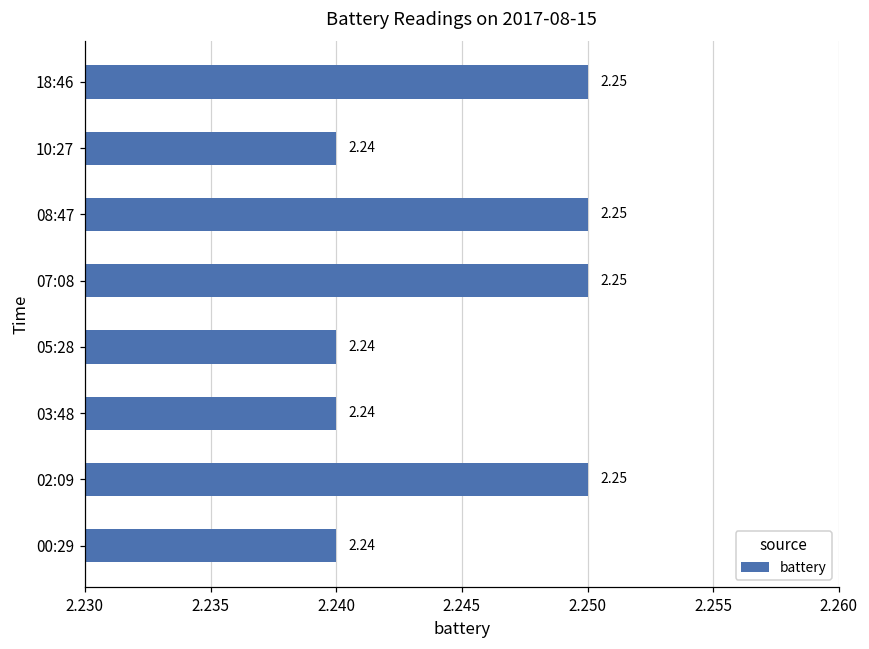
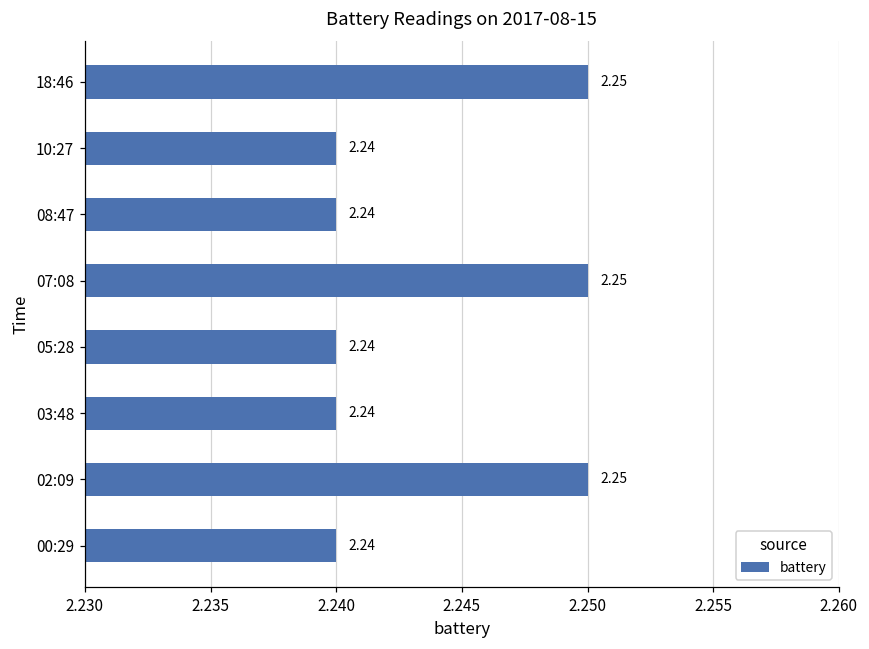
  {
    "18:46": 2.25,
    "10:27": 2.24,
-   "08:47": 2.25,
+   "08:47": 2.24,
    "07:08": 2.25,
    "05:28": 2.24,
    "03:48": 2.24,
    "02:09": 2.25,
    "00:29": 2.24
  }
